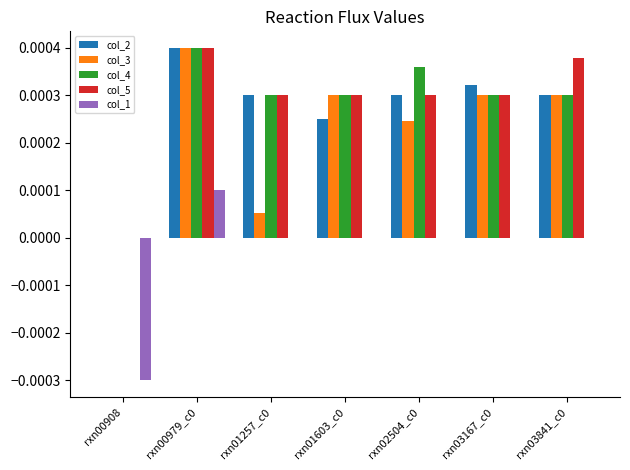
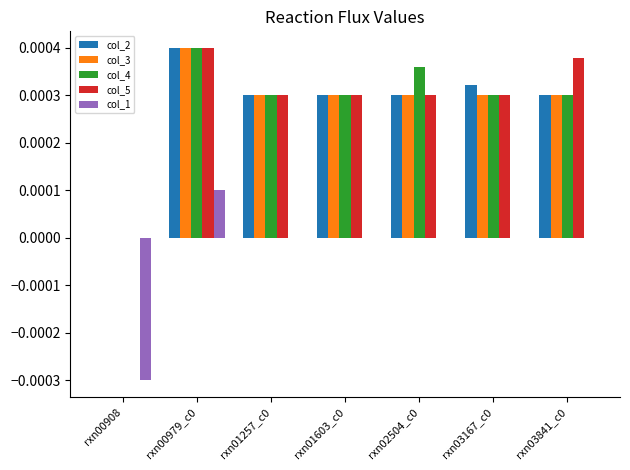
  {
    "col_2": {
      "rxn00979_c0": 0.00040,
      "rxn01257_c0": 0.00030,
-     "rxn01603_c0": 0.00025,
+     "rxn01603_c0": 0.00030,
      "rxn02504_c0": 0.00030,
      "rxn03167_c0": 0.00032,
      "rxn03841_c0": 0.00030
    },
    "col_3": {
      "rxn00979_c0": 0.00040,
-     "rxn01257_c0": 0.00005,
+     "rxn01257_c0": 0.00030,
      "rxn01603_c0": 0.00030,
-     "rxn02504_c0": 0.00025,
+     "rxn02504_c0": 0.00030,
      "rxn03167_c0": 0.00030,
      "rxn03841_c0": 0.00030
    },
    "col_4": {
      "rxn00979_c0": 0.00040,
      "rxn01257_c0": 0.00030,
      "rxn01603_c0": 0.00030,
      "rxn02504_c0": 0.00036,
      "rxn03167_c0": 0.00030,
      "rxn03841_c0": 0.00030
    },
    "col_5": {
      "rxn00979_c0": 0.00040,
      "rxn01257_c0": 0.00030,
      "rxn01603_c0": 0.00030,
      "rxn02504_c0": 0.00030,
      "rxn03167_c0": 0.00030,
      "rxn03841_c0": 0.00038
    },
    "col_1": {
      "rxn00908": -0.00030,
      "rxn00979_c0": 0.00010
    }
  }
